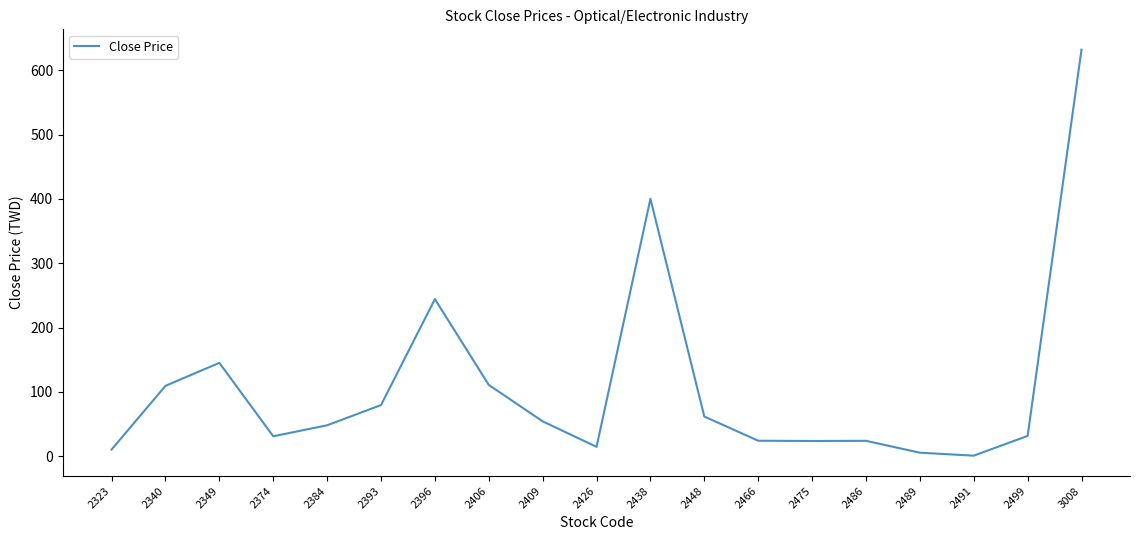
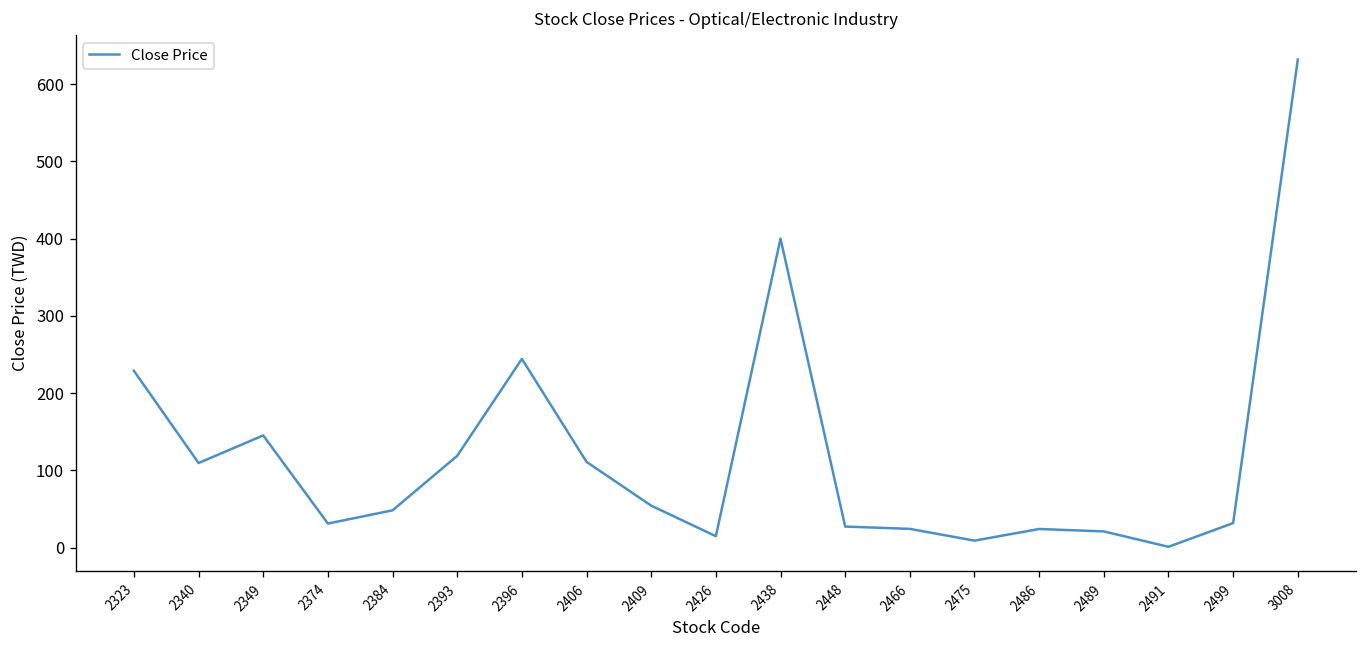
  {
-   "2323": 10,
+   "2323": 230,
    "2340": 110,
    "2349": 150,
    "2374": 30,
    "2384": 50,
-   "2393": 80,
+   "2393": 120,
    "2396": 240,
    "2406": 110,
    "2409": 50,
    "2426": 10,
    "2438": 400,
-   "2448": 60,
+   "2448": 30,
    "2466": 20,
-   "2475": 20,
+   "2475": 10,
    "2486": 20,
-   "2489": 10,
+   "2489": 20,
    "2491": 0,
    "2499": 30,
    "3008": 630
  }
